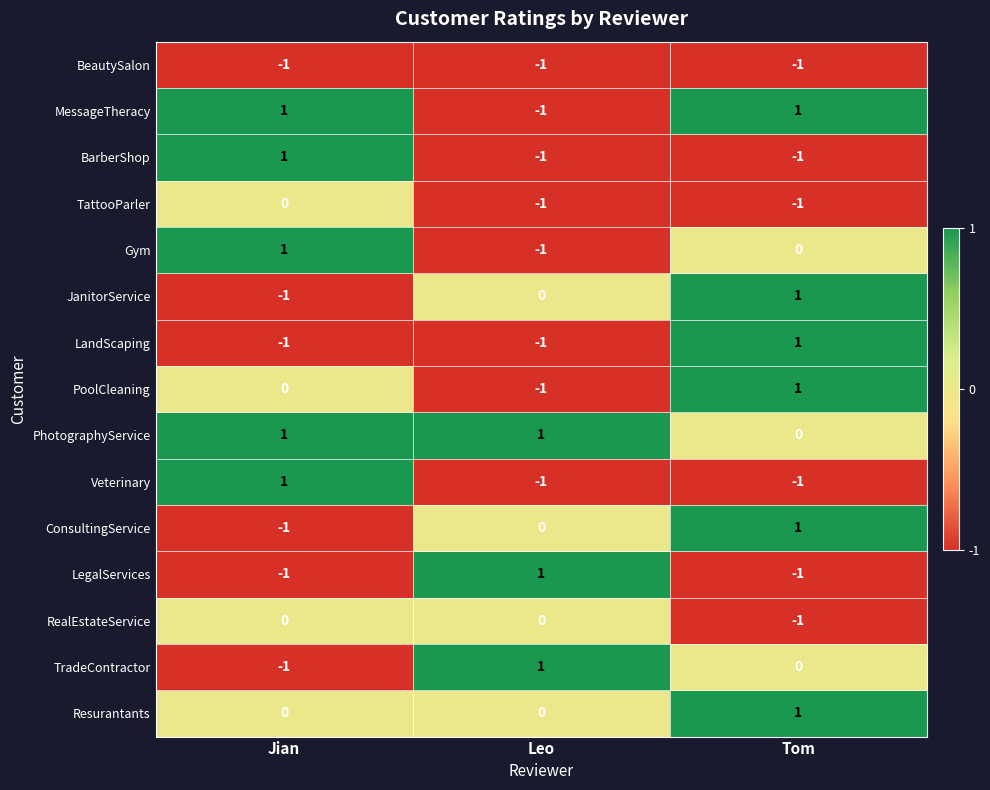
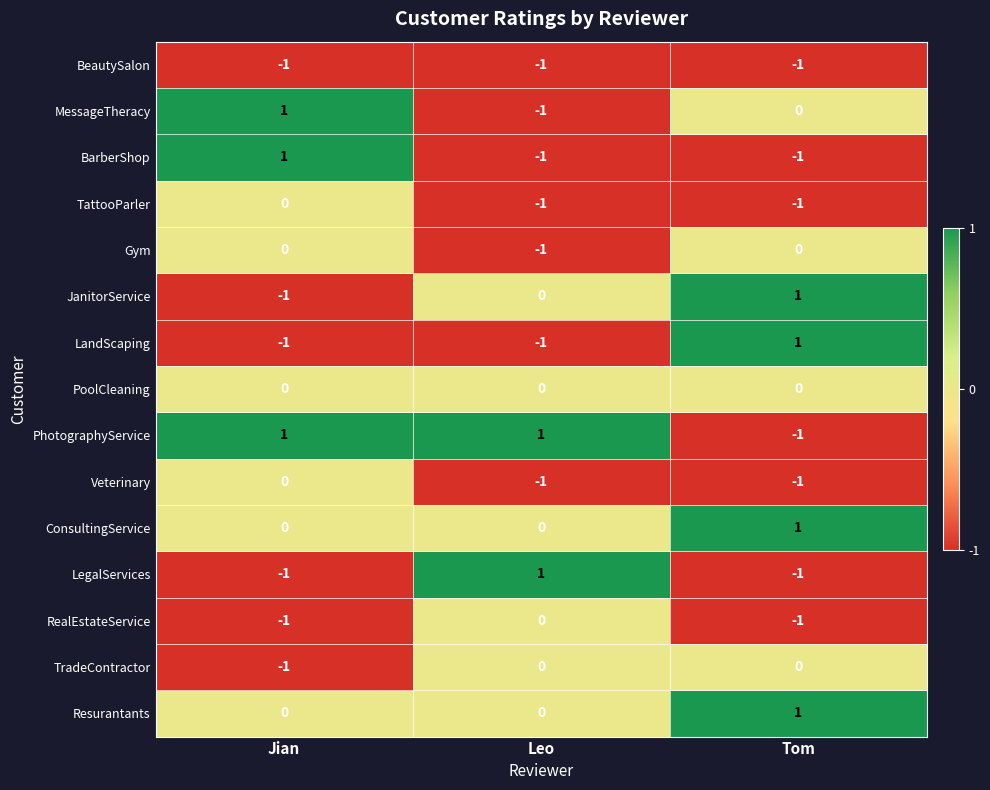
  {
    "BeautySalon": {
      "Jian": -1,
      "Leo": -1,
      "Tom": -1
    },
    "MessageTheracy": {
      "Jian": 1,
      "Leo": -1,
-     "Tom": 1
+     "Tom": 0
    },
    "BarberShop": {
      "Jian": 1,
      "Leo": -1,
      "Tom": -1
    },
    "TattooParler": {
      "Jian": 0,
      "Leo": -1,
      "Tom": -1
    },
    "Gym": {
-     "Jian": 1,
+     "Jian": 0,
      "Leo": -1,
      "Tom": 0
    },
    "JanitorService": {
      "Jian": -1,
      "Leo": 0,
      "Tom": 1
    },
    "LandScaping": {
      "Jian": -1,
      "Leo": -1,
      "Tom": 1
    },
    "PoolCleaning": {
      "Jian": 0,
-     "Leo": -1,
-     "Tom": 1
+     "Leo": 0,
+     "Tom": 0
    },
    "PhotographyService": {
      "Jian": 1,
      "Leo": 1,
-     "Tom": 0
+     "Tom": -1
    },
    "Veterinary": {
-     "Jian": 1,
+     "Jian": 0,
      "Leo": -1,
      "Tom": -1
    },
    "ConsultingService": {
-     "Jian": -1,
+     "Jian": 0,
      "Leo": 0,
      "Tom": 1
    },
    "LegalServices": {
      "Jian": -1,
      "Leo": 1,
      "Tom": -1
    },
    "RealEstateService": {
-     "Jian": 0,
+     "Jian": -1,
      "Leo": 0,
      "Tom": -1
    },
    "TradeContractor": {
      "Jian": -1,
-     "Leo": 1,
+     "Leo": 0,
      "Tom": 0
    },
    "Resurantants": {
      "Jian": 0,
      "Leo": 0,
      "Tom": 1
    }
  }
